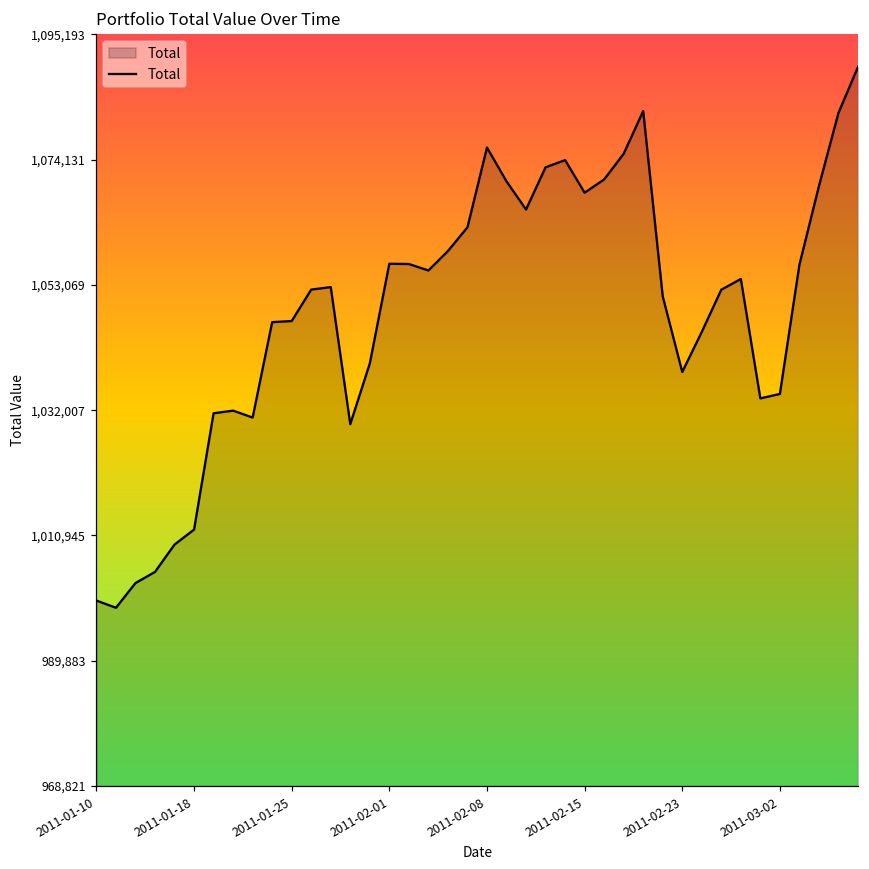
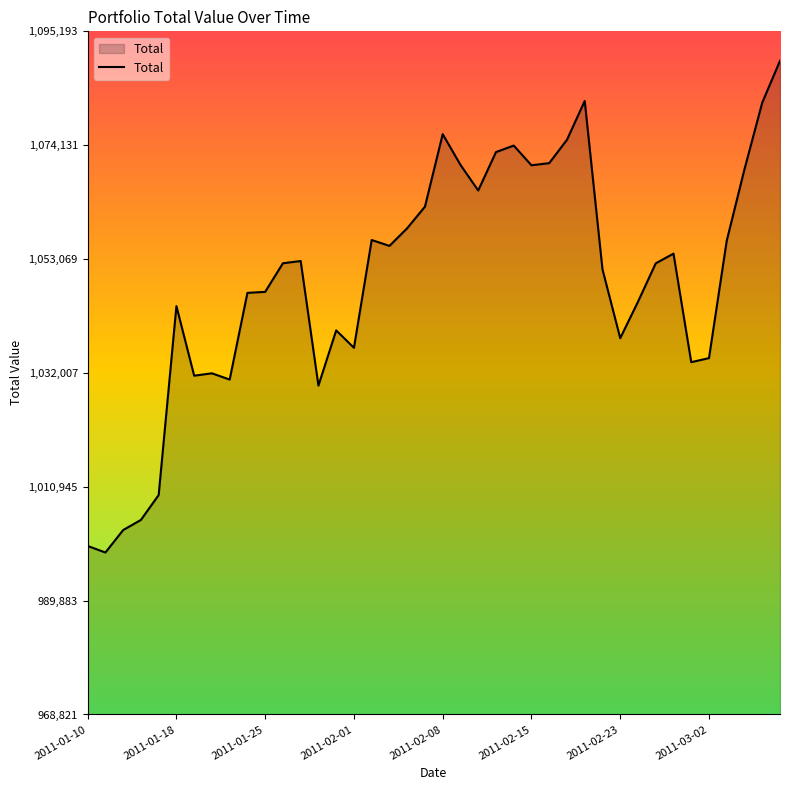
  {
    "2011-01-10": "1,000,000",
-   "2011-01-18": "1,012,000",
+   "2011-01-18": "1,044,000",
    "2011-01-25": "1,047,000",
-   "2011-02-01": "1,057,000",
+   "2011-02-01": "1,037,000",
    "2011-02-08": "1,076,000",
-   "2011-02-15": "1,069,000",
+   "2011-02-15": "1,070,000",
    "2011-02-23": "1,038,000",
    "2011-03-02": "1,035,000"
  }
